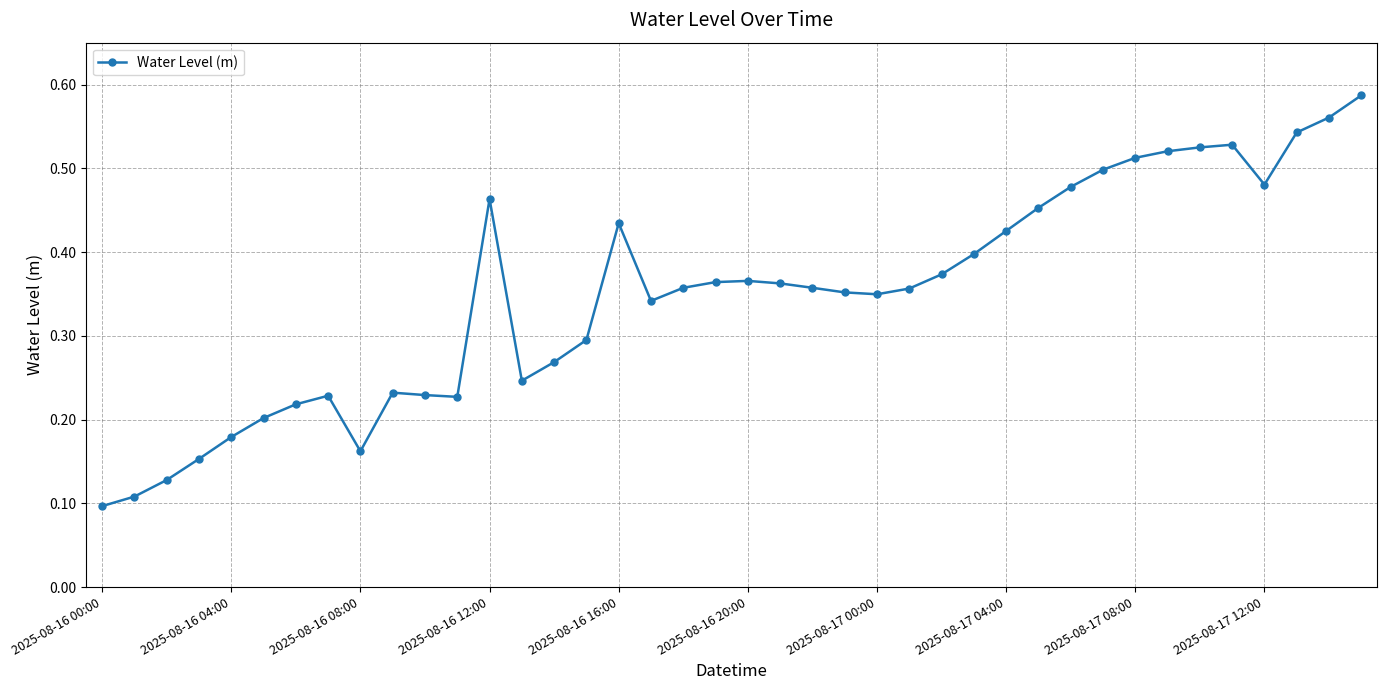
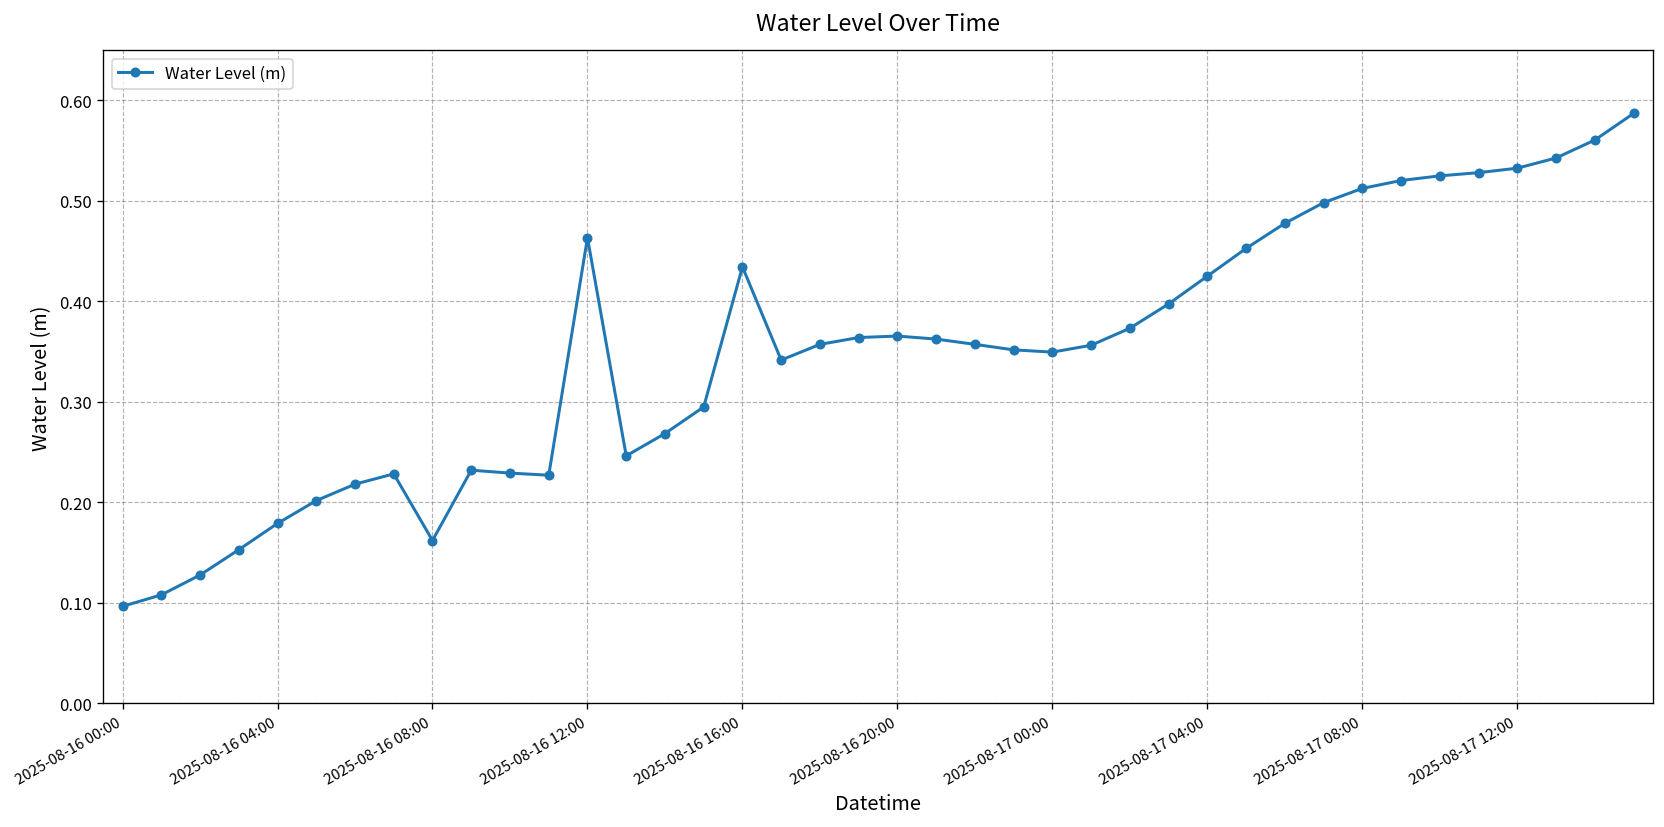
  {
    "2025-08-16 00:00": 0.10,
    "2025-08-16 04:00": 0.18,
    "2025-08-16 08:00": 0.16,
    "2025-08-16 12:00": 0.46,
    "2025-08-16 16:00": 0.43,
    "2025-08-16 20:00": 0.37,
    "2025-08-17 00:00": 0.35,
    "2025-08-17 04:00": 0.43,
    "2025-08-17 08:00": 0.51,
-   "2025-08-17 12:00": 0.48
+   "2025-08-17 12:00": 0.53
  }
